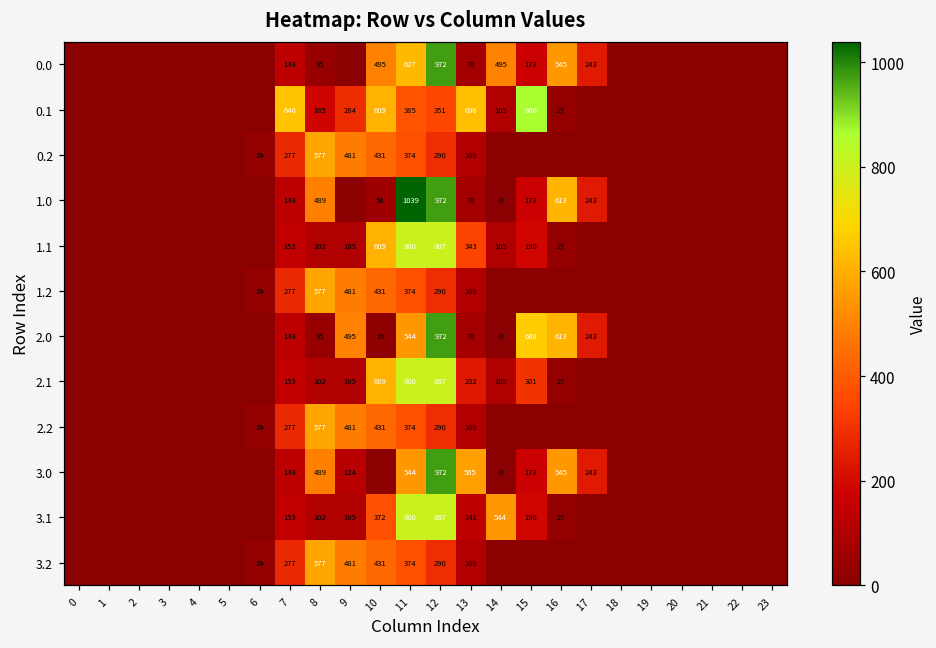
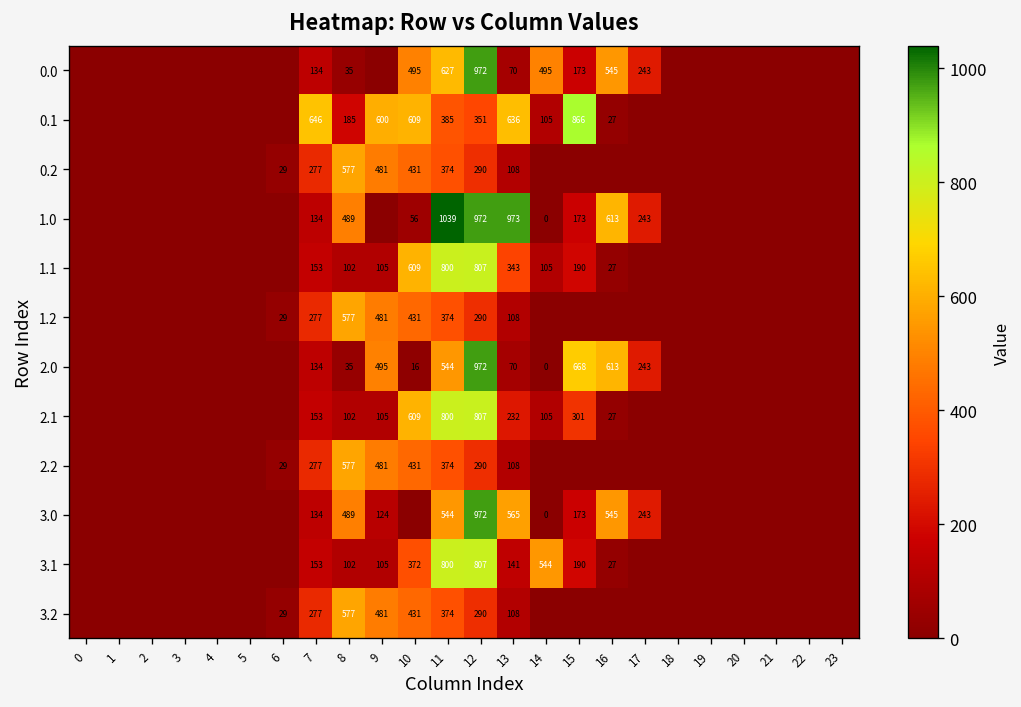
  {
    "0.0": {
      "7": 134,
      "8": 35,
      "10": 495,
      "11": 627,
      "12": 972,
      "13": 70,
      "14": 495,
      "15": 173,
      "16": 545,
      "17": 243
    },
    "0.1": {
      "7": 646,
      "8": 185,
-     "9": 284,
+     "9": 600,
      "10": 609,
      "11": 385,
      "12": 351,
      "13": 636,
      "14": 105,
      "15": 866,
      "16": 27
    },
    "0.2": {
      "6": 29,
      "7": 277,
      "8": 577,
      "9": 481,
      "10": 431,
      "11": 374,
      "12": 290,
      "13": 108
    },
    "1.0": {
      "7": 134,
      "8": 489,
      "10": 56,
      "11": 1039,
      "12": 972,
-     "13": 70,
+     "13": 973,
      "14": 0,
      "15": 173,
      "16": 613,
      "17": 243
    },
    "1.1": {
      "7": 153,
      "8": 102,
      "9": 105,
      "10": 609,
      "11": 800,
      "12": 807,
      "13": 343,
      "14": 105,
      "15": 190,
      "16": 27
    },
    "1.2": {
      "6": 29,
      "7": 277,
      "8": 577,
      "9": 481,
      "10": 431,
      "11": 374,
      "12": 290,
      "13": 108
    },
    "2.0": {
      "7": 134,
      "8": 35,
      "9": 495,
      "10": 16,
      "11": 544,
      "12": 972,
      "13": 70,
      "14": 0,
      "15": 668,
      "16": 613,
      "17": 243
    },
    "2.1": {
      "7": 153,
      "8": 102,
      "9": 105,
      "10": 609,
      "11": 800,
      "12": 807,
      "13": 232,
      "14": 105,
      "15": 301,
      "16": 27
    },
    "2.2": {
      "6": 29,
      "7": 277,
      "8": 577,
      "9": 481,
      "10": 431,
      "11": 374,
      "12": 290,
      "13": 108
    },
    "3.0": {
      "7": 134,
      "8": 489,
      "9": 124,
      "11": 544,
      "12": 972,
      "13": 565,
      "14": 0,
      "15": 173,
      "16": 545,
      "17": 243
    },
    "3.1": {
      "7": 153,
      "8": 102,
      "9": 105,
      "10": 372,
      "11": 800,
      "12": 807,
      "13": 141,
      "14": 544,
      "15": 190,
      "16": 27
    },
    "3.2": {
      "6": 29,
      "7": 277,
      "8": 577,
      "9": 481,
      "10": 431,
      "11": 374,
      "12": 290,
      "13": 108
    }
  }
